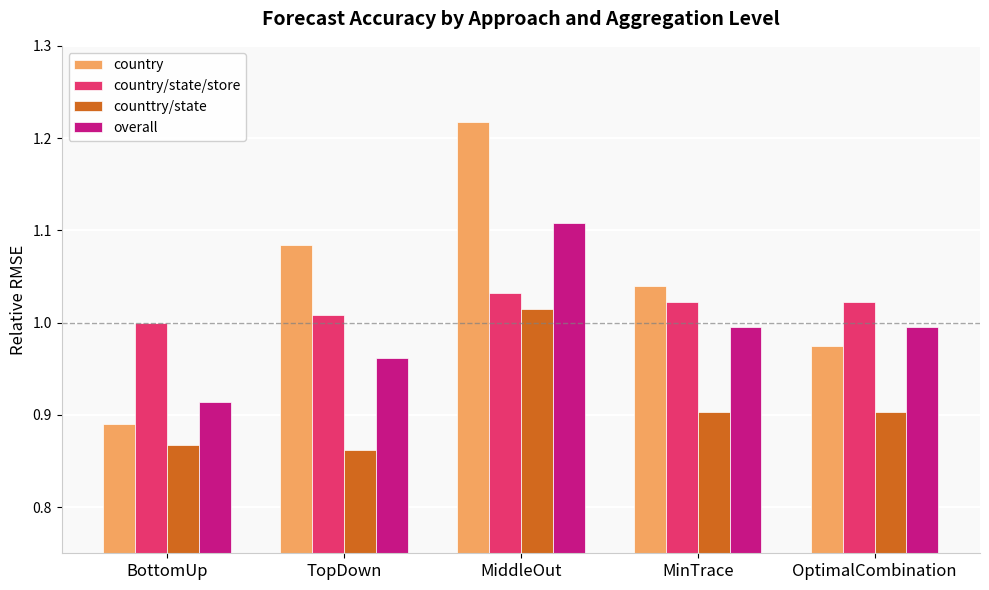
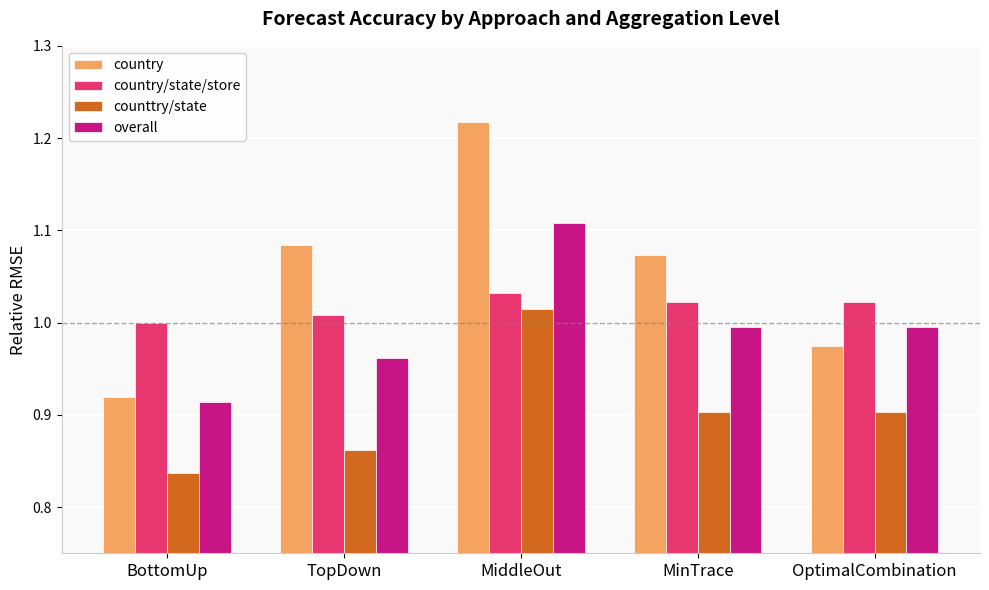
  {
    "country": {
-     "BottomUp": 0.89,
+     "BottomUp": 0.92,
      "TopDown": 1.08,
      "MiddleOut": 1.22,
-     "MinTrace": 1.04,
+     "MinTrace": 1.07,
      "OptimalCombination": 0.98
    },
    "counttry/state": {
-     "BottomUp": 0.87,
+     "BottomUp": 0.84,
      "TopDown": 0.86,
      "MiddleOut": 1.01,
      "MinTrace": 0.90,
      "OptimalCombination": 0.90
    }
  }
